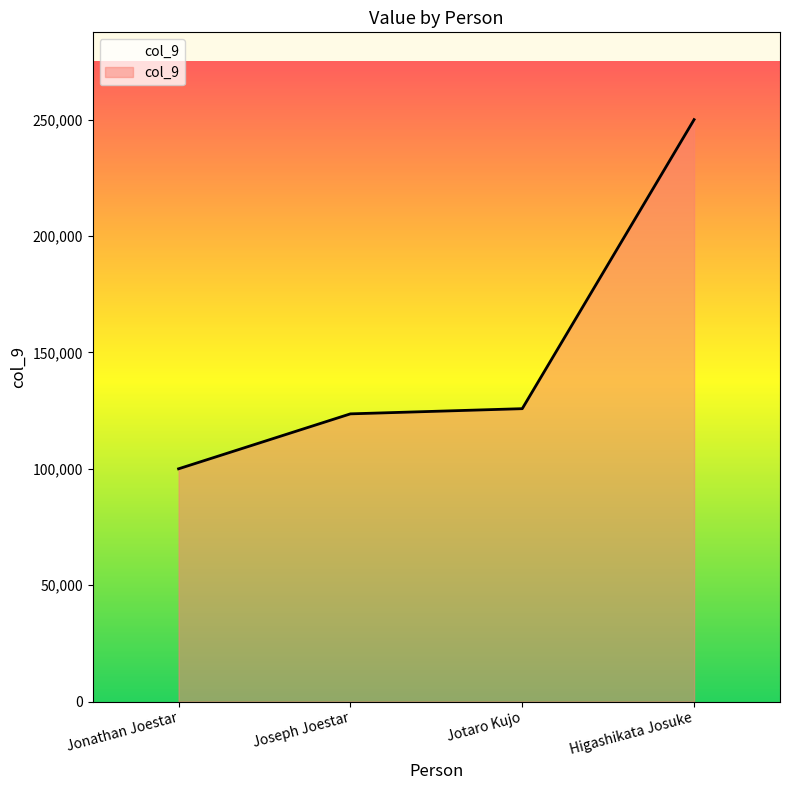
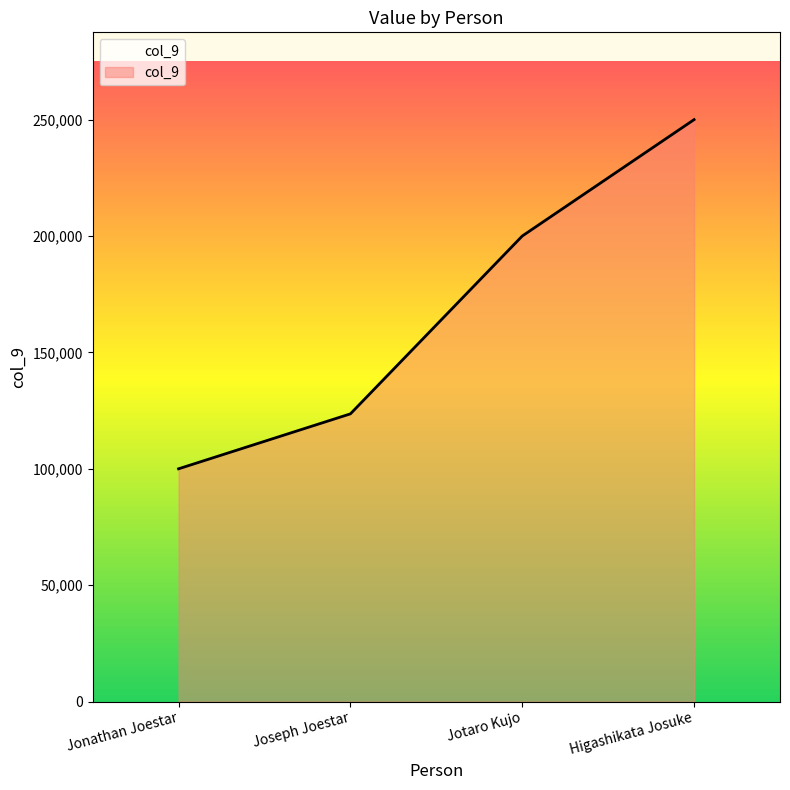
  {
    "Jonathan Joestar": "100,000",
    "Joseph Joestar": "124,000",
-   "Jotaro Kujo": "126,000",
+   "Jotaro Kujo": "200,000",
    "Higashikata Josuke": "250,000"
  }
